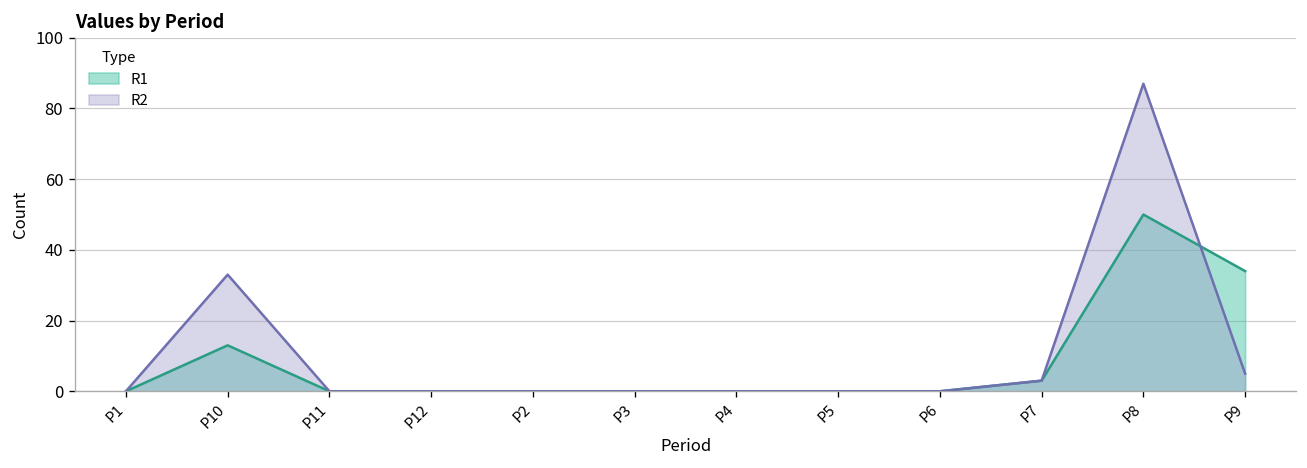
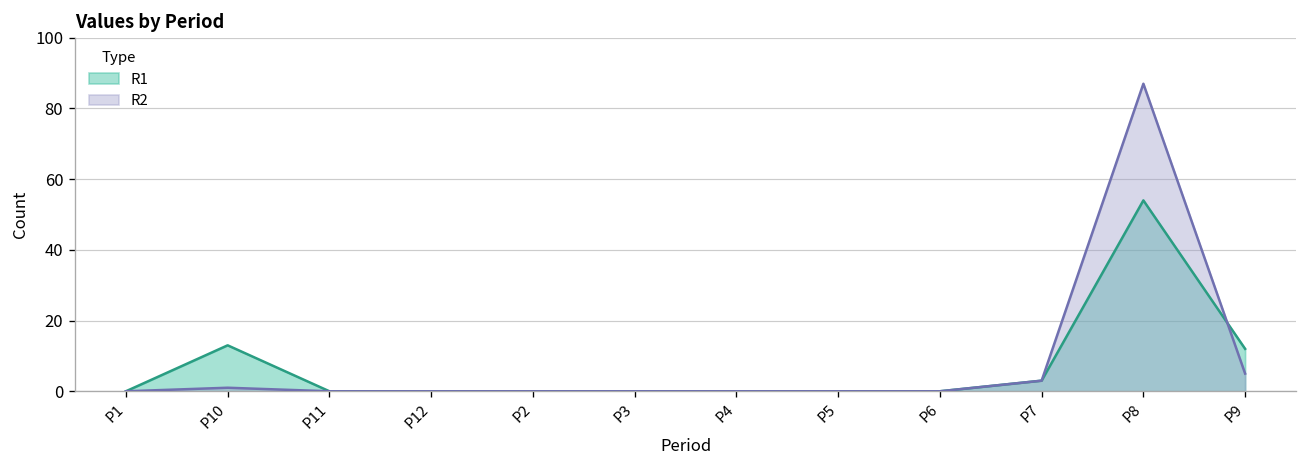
  {
    "R1": {
      "P10": 13,
-     "P8": 50,
-     "P9": 34
+     "P8": 54,
+     "P9": 12
    },
    "R2": {
-     "P10": 33,
+     "P10": 1,
      "P8": 87,
      "P9": 5
    }
  }
